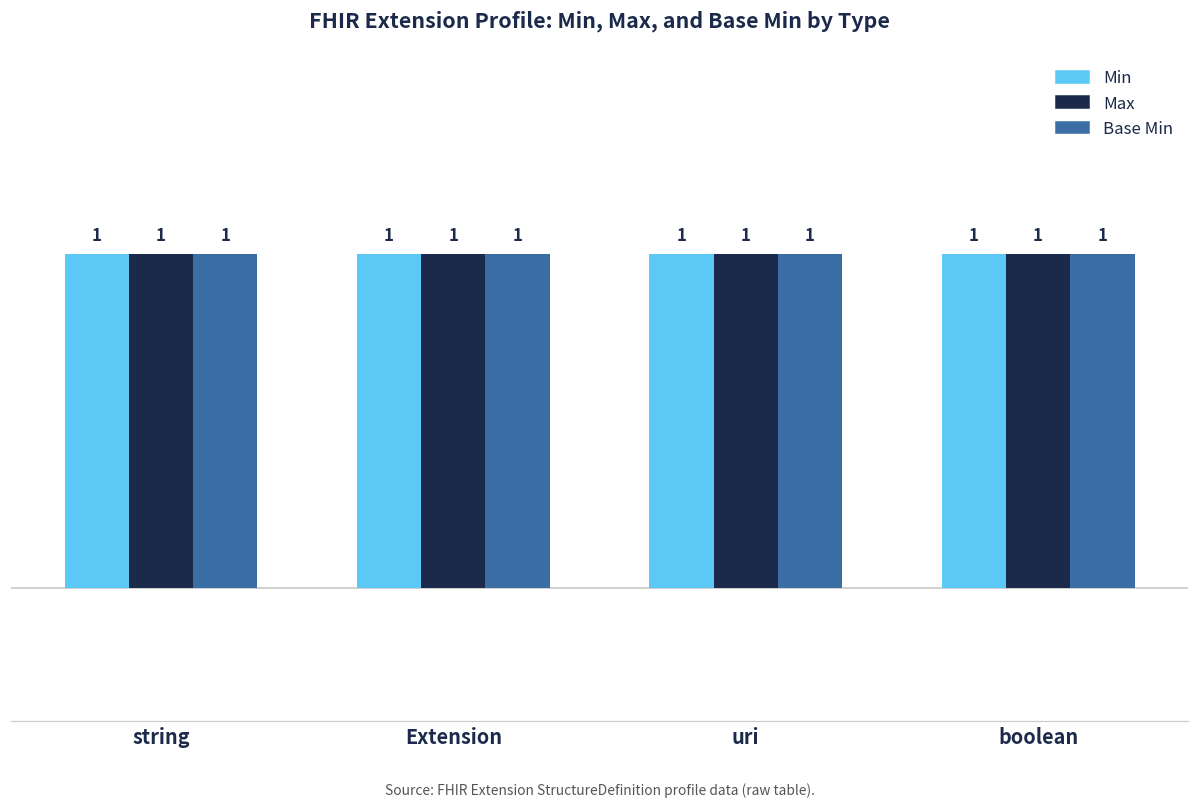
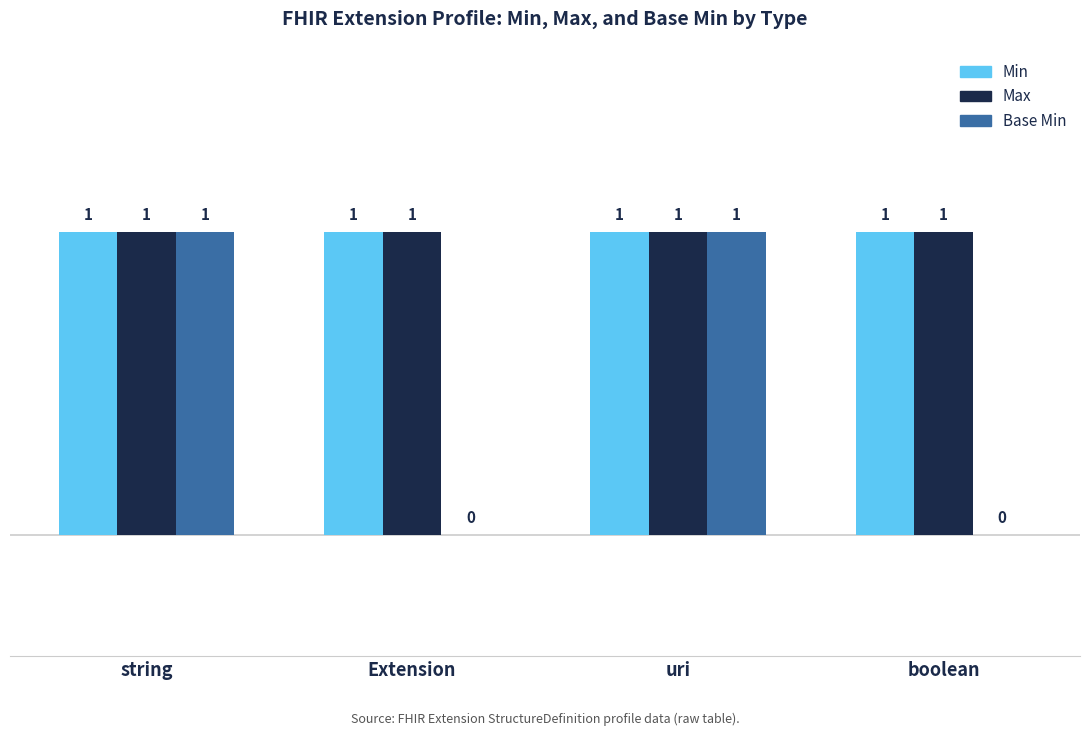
  {
    "Min": {
      "string": 1,
      "Extension": 1,
      "uri": 1,
      "boolean": 1
    },
    "Max": {
      "string": 1,
      "Extension": 1,
      "uri": 1,
      "boolean": 1
    },
    "Base Min": {
      "string": 1,
-     "Extension": 1,
+     "Extension": 0,
      "uri": 1,
-     "boolean": 1
+     "boolean": 0
    }
  }
